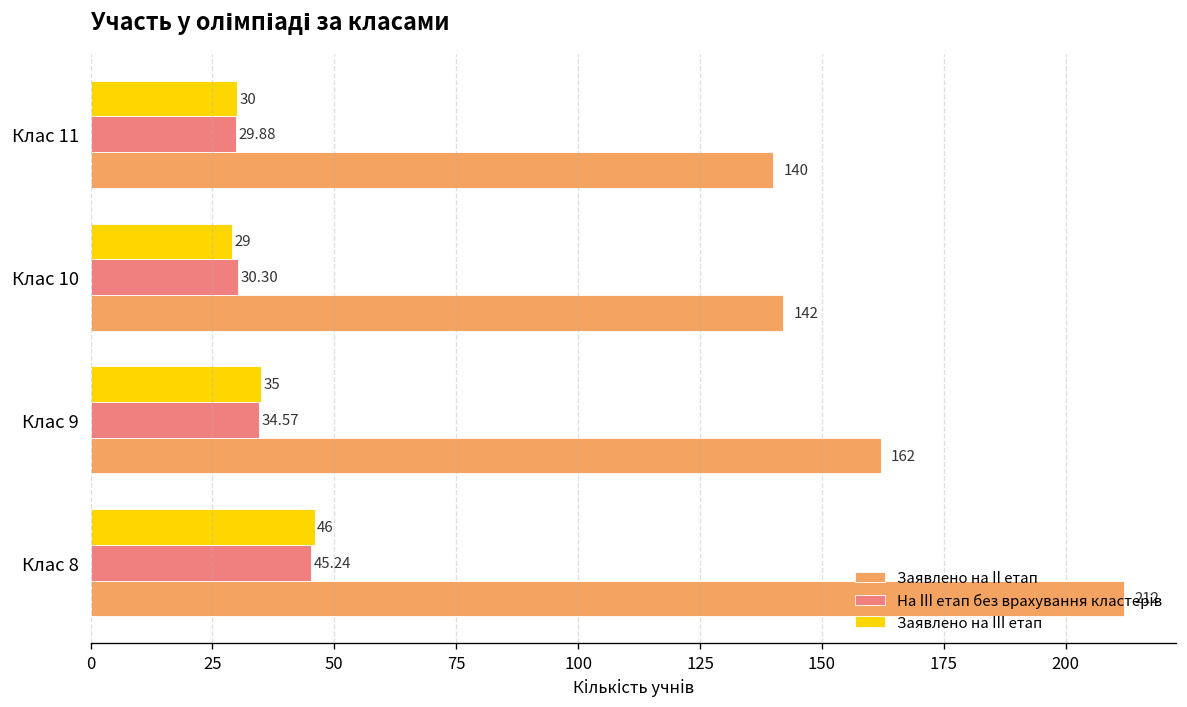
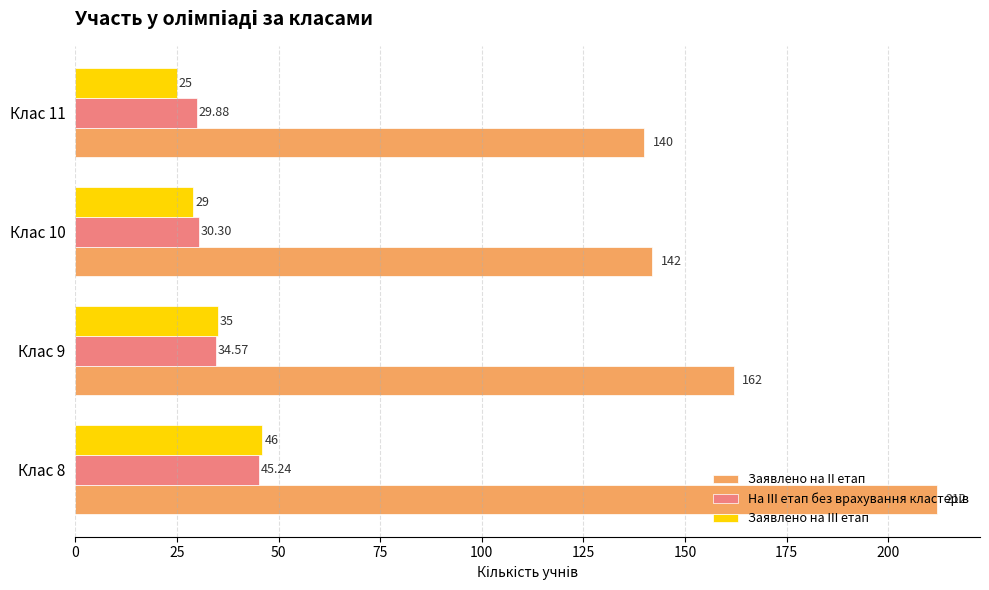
  {
    "Заявлено на ІІІ етап": {
-     "Клас 11": 30,
+     "Клас 11": 25,
      "Клас 10": 29,
      "Клас 9": 35,
      "Клас 8": 46
    }
  }
